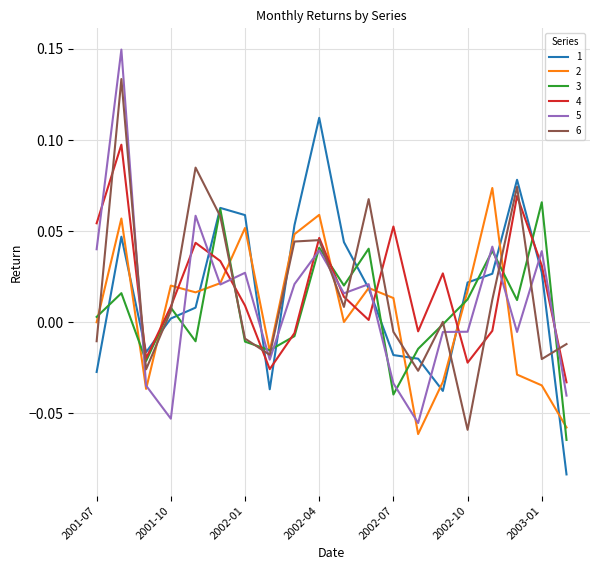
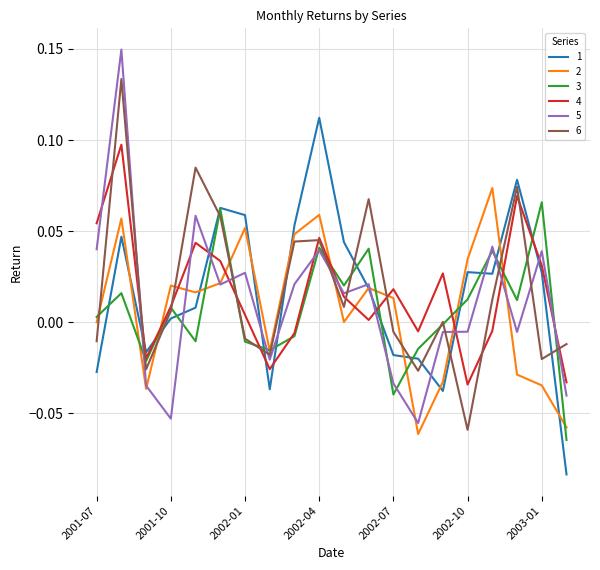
  {
    "1": {
      "2001-07": -0.027,
      "2001-10": 0.002,
      "2002-01": 0.059,
      "2002-04": 0.112,
      "2002-07": -0.018,
-     "2002-10": 0.022,
+     "2002-10": 0.027,
      "2003-01": 0.027
    },
    "2": {
      "2001-07": 0.000,
      "2001-10": 0.020,
      "2002-01": 0.052,
      "2002-04": 0.059,
      "2002-07": 0.013,
-     "2002-10": 0.017,
+     "2002-10": 0.035,
      "2003-01": -0.035
    },
    "3": {
      "2001-07": 0.003,
      "2002-01": -0.011,
      "2002-04": 0.041,
      "2002-07": -0.040,
      "2002-10": 0.013,
      "2003-01": 0.066
    },
    "4": {
      "2001-07": 0.054,
-     "2002-01": 0.009,
-     "2002-07": 0.053,
-     "2002-10": -0.022,
+     "2002-01": 0.004,
+     "2002-07": 0.018,
+     "2002-10": -0.034,
      "2003-01": 0.031
    },
    "5": {
      "2001-07": 0.040,
      "2001-10": -0.053,
      "2002-01": 0.027,
      "2002-04": 0.039,
      "2002-07": -0.034,
      "2002-10": -0.005,
      "2003-01": 0.039
    },
    "6": {
      "2001-07": -0.010,
      "2001-10": 0.006,
      "2002-01": -0.009,
      "2002-07": -0.005,
      "2002-10": -0.059,
      "2003-01": -0.020
    }
  }
